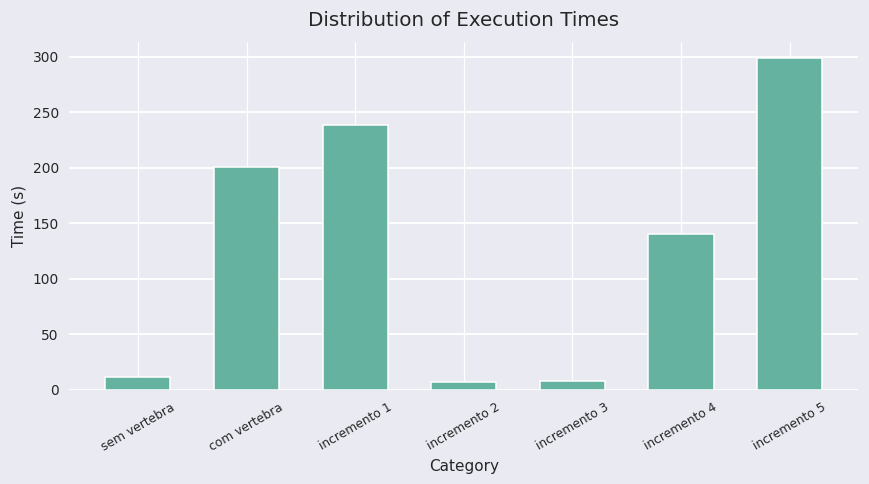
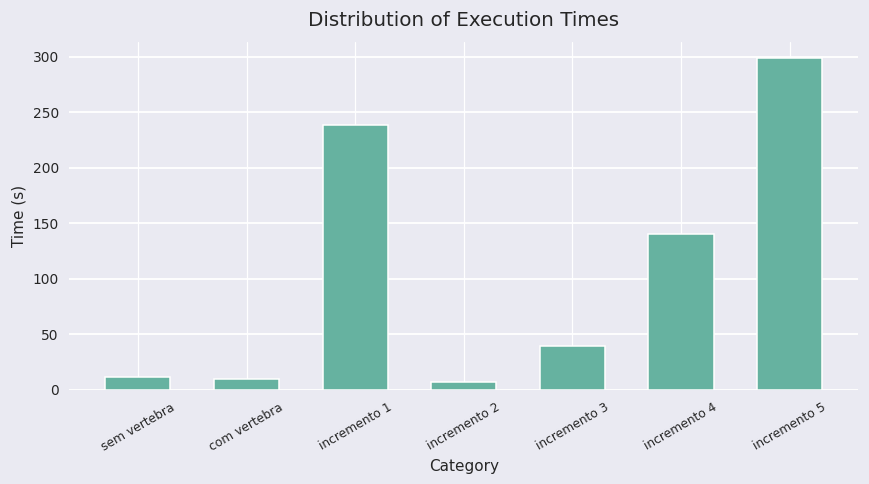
  {
    "sem vertebra": 12,
-   "com vertebra": 201,
+   "com vertebra": 10,
    "incremento 1": 239,
    "incremento 2": 7,
-   "incremento 3": 8,
+   "incremento 3": 39,
    "incremento 4": 140,
    "incremento 5": 299
  }
